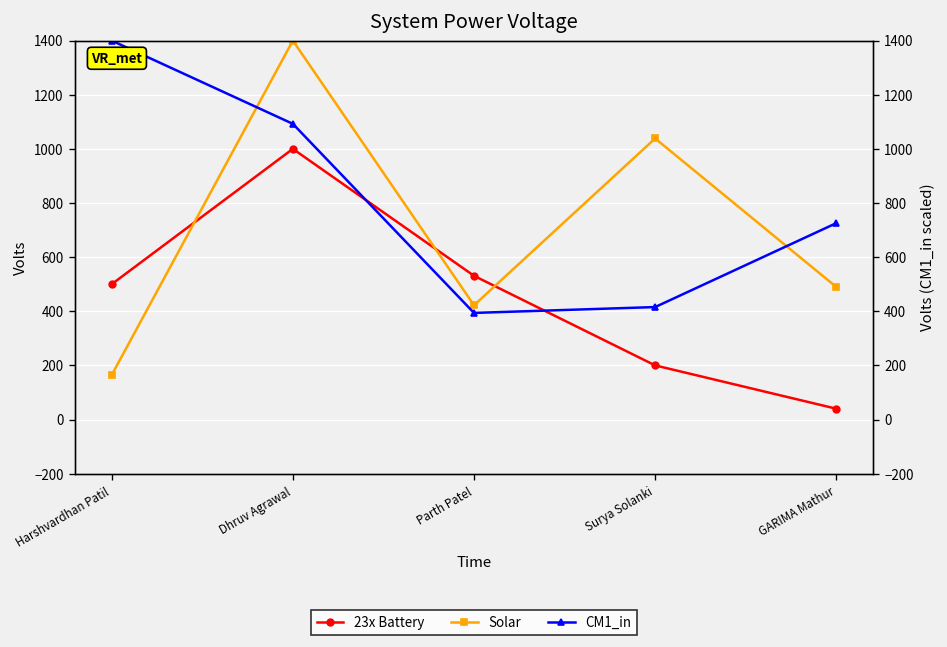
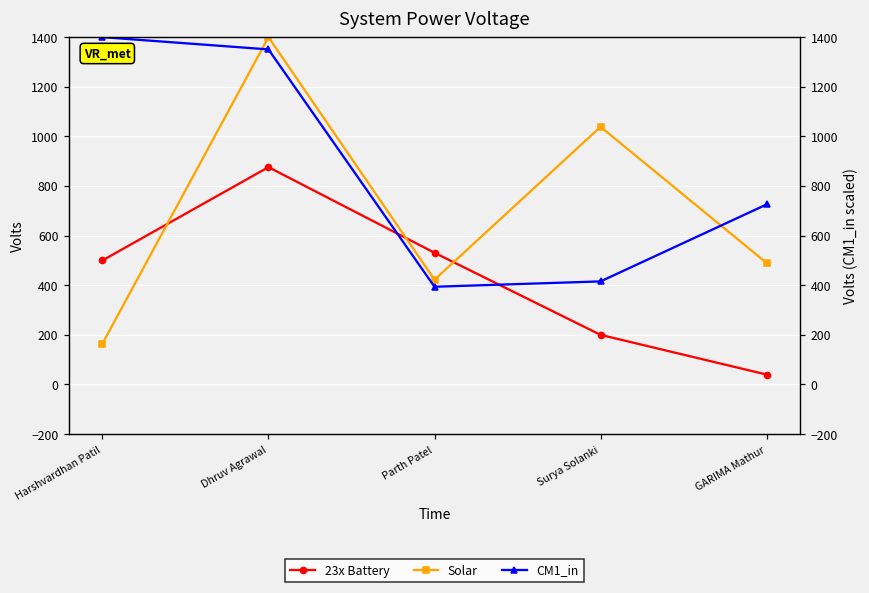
  {
    "23x Battery": {
      "Harshvardhan Patil": 500,
-     "Dhruv Agrawal": 1000,
+     "Dhruv Agrawal": 880,
      "Parth Patel": 530,
      "Surya Solanki": 200,
      "GARIMA Mathur": 40
    },
    "Solar": {
      "Harshvardhan Patil": 160,
      "Dhruv Agrawal": 1400,
      "Parth Patel": 420,
      "Surya Solanki": 1040,
      "GARIMA Mathur": 490
    },
    "CM1_in": {
      "Harshvardhan Patil": 1400,
-     "Dhruv Agrawal": 1090,
+     "Dhruv Agrawal": 1350,
      "Parth Patel": 390,
      "Surya Solanki": 420,
      "GARIMA Mathur": 730
    }
  }
